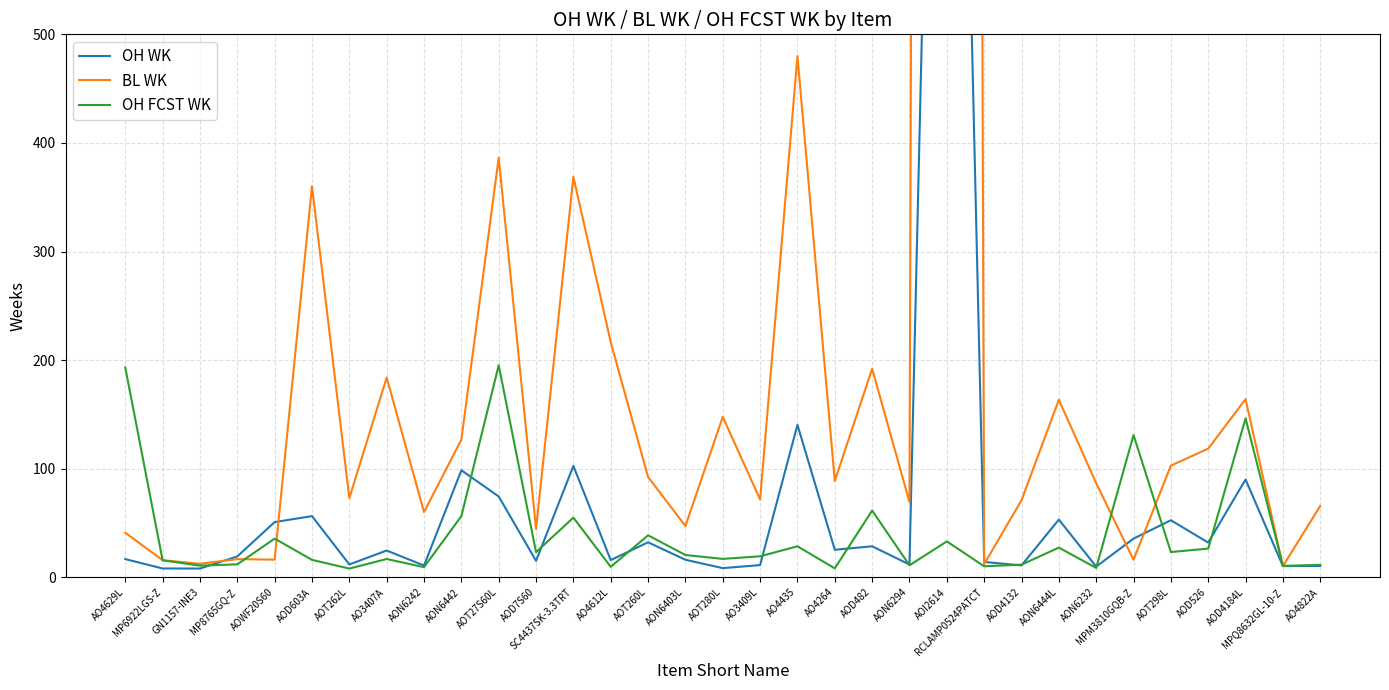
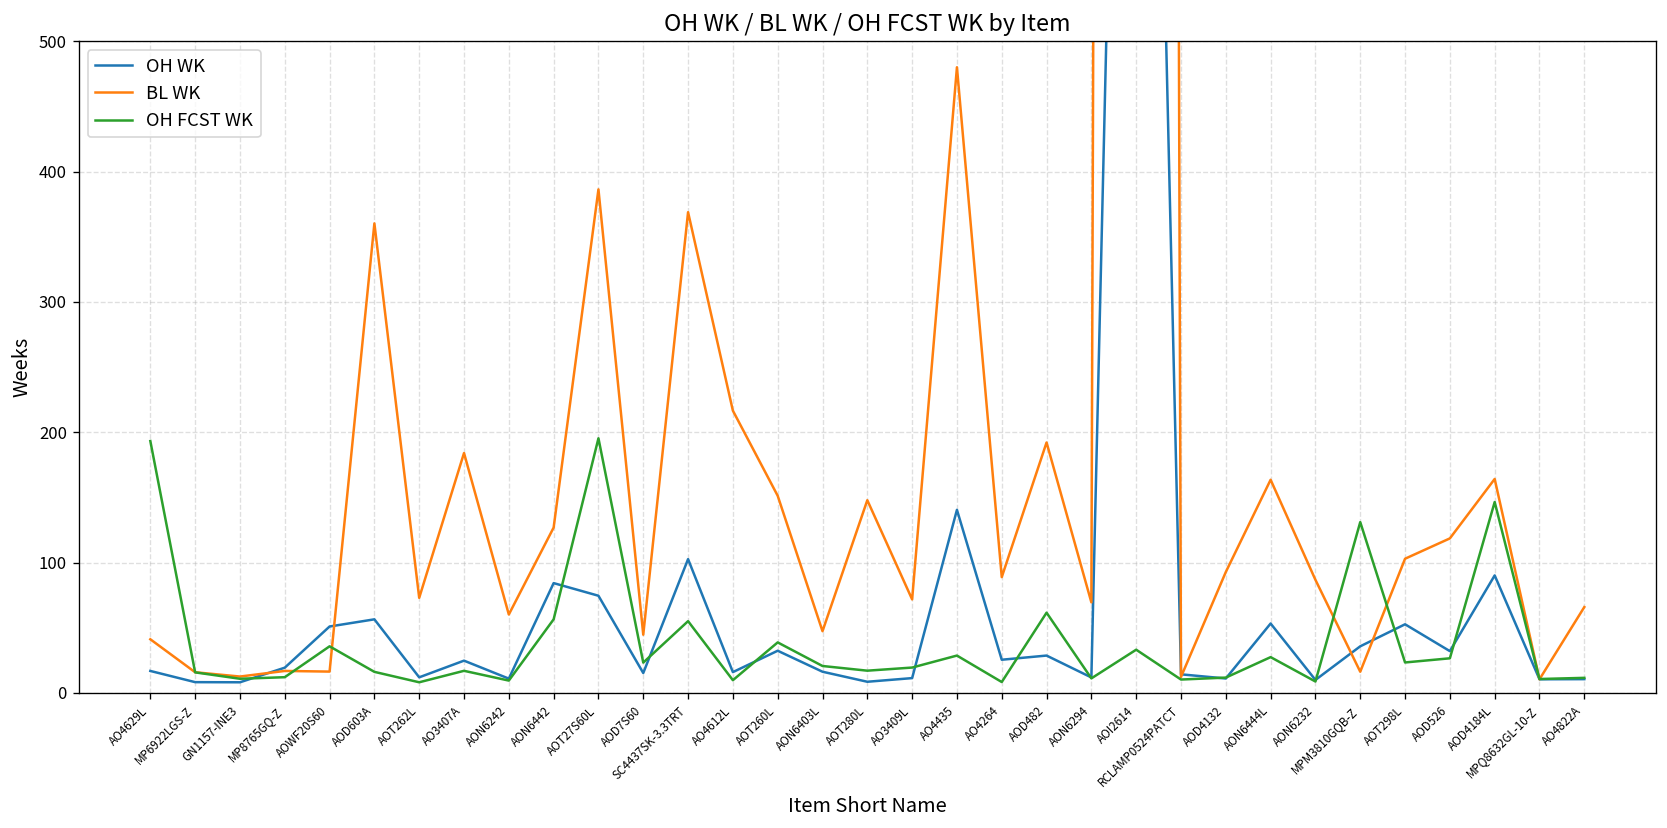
  {
    "OH WK": {
      "AO4629L": 17,
      "MP6922LGS-Z": 8,
      "GN1157-INE3": 8,
      "MP8765GQ-Z": 19,
      "AOWF20S60": 51,
      "AOD603A": 56,
      "AOT262L": 12,
      "AO3407A": 25,
-     "AON6442": 99,
+     "AON6442": 84,
      "AOT27S60L": 75,
      "AOD7S60": 15,
      "SC4437SK-3.3TRT": 103,
      "AO4612L": 16,
      "AOT260L": 32,
      "AON6403L": 16,
      "AOT280L": 9,
      "AO3409L": 11,
      "AO4435": 140,
      "AO4264": 25,
      "AOD482": 29,
      "AON6444L": 53,
      "MPM3810GQB-Z": 36,
      "AOT298L": 53,
      "AOD526": 32,
      "AOD4184L": 90
    },
    "BL WK": {
      "AO4629L": 41,
      "MP8765GQ-Z": 17,
      "AOWF20S60": 16,
      "AOD603A": 360,
      "AOT262L": 73,
      "AO3407A": 184,
      "AON6242": 60,
      "AON6442": 127,
      "AOT27S60L": 386,
      "AOD7S60": 45,
      "SC4437SK-3.3TRT": 369,
      "AO4612L": 217,
-     "AOT260L": 92,
+     "AOT260L": 151,
      "AON6403L": 47,
      "AOT280L": 148,
      "AO3409L": 72,
      "AO4435": 480,
      "AO4264": 89,
      "AOD482": 192,
      "AON6294": 69,
-     "AOD4132": 71,
+     "AOD4132": 93,
      "AON6444L": 164,
      "AON6232": 87,
      "MPM3810GQB-Z": 16,
      "AOT298L": 103,
      "AOD526": 119,
      "AOD4184L": 164,
      "AO4822A": 66
    },
    "OH FCST WK": {
      "AO4629L": 193,
      "MP8765GQ-Z": 12,
      "AOWF20S60": 36,
      "AOD603A": 16,
      "AOT262L": 8,
      "AO3407A": 17,
      "AON6442": 56,
      "AOT27S60L": 195,
      "AOD7S60": 23,
      "SC4437SK-3.3TRT": 55,
      "AO4612L": 10,
      "AOT260L": 39,
      "AON6403L": 21,
      "AOT280L": 17,
      "AO3409L": 19,
      "AO4435": 29,
      "AO4264": 8,
      "AOD482": 62,
      "AOI2614": 33,
      "AON6444L": 27,
      "MPM3810GQB-Z": 131,
      "AOT298L": 23,
      "AOD526": 27,
      "AOD4184L": 146
    }
  }
